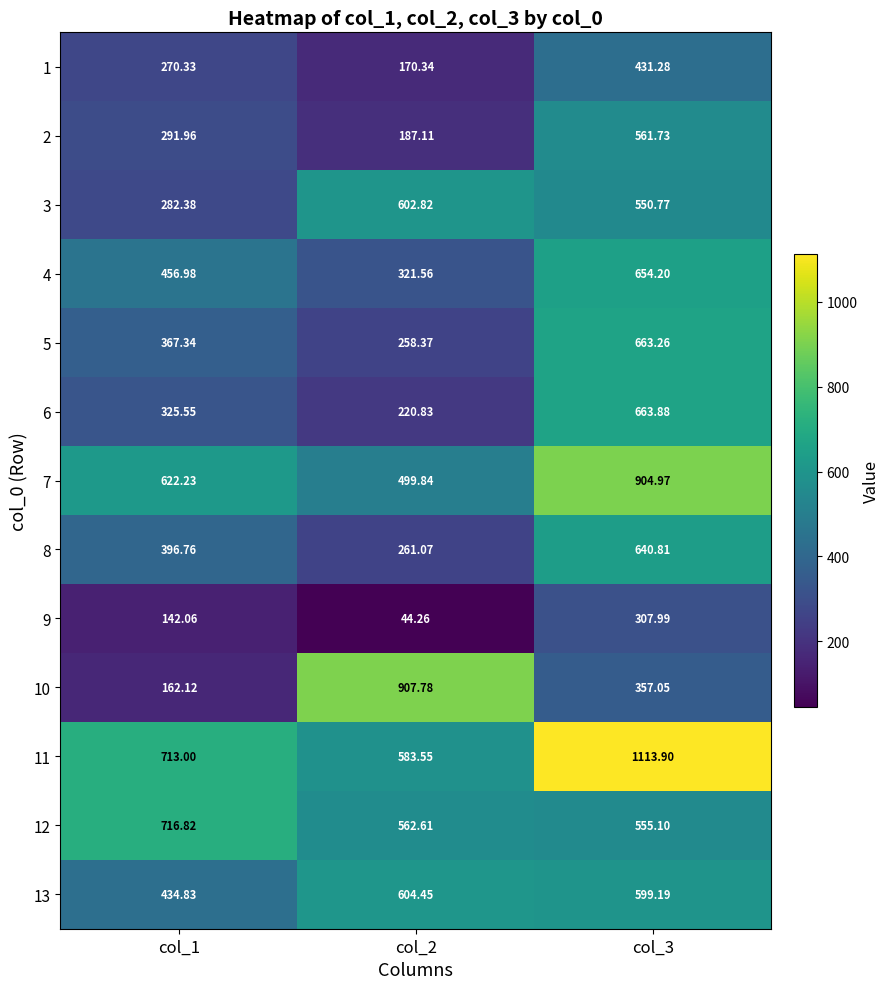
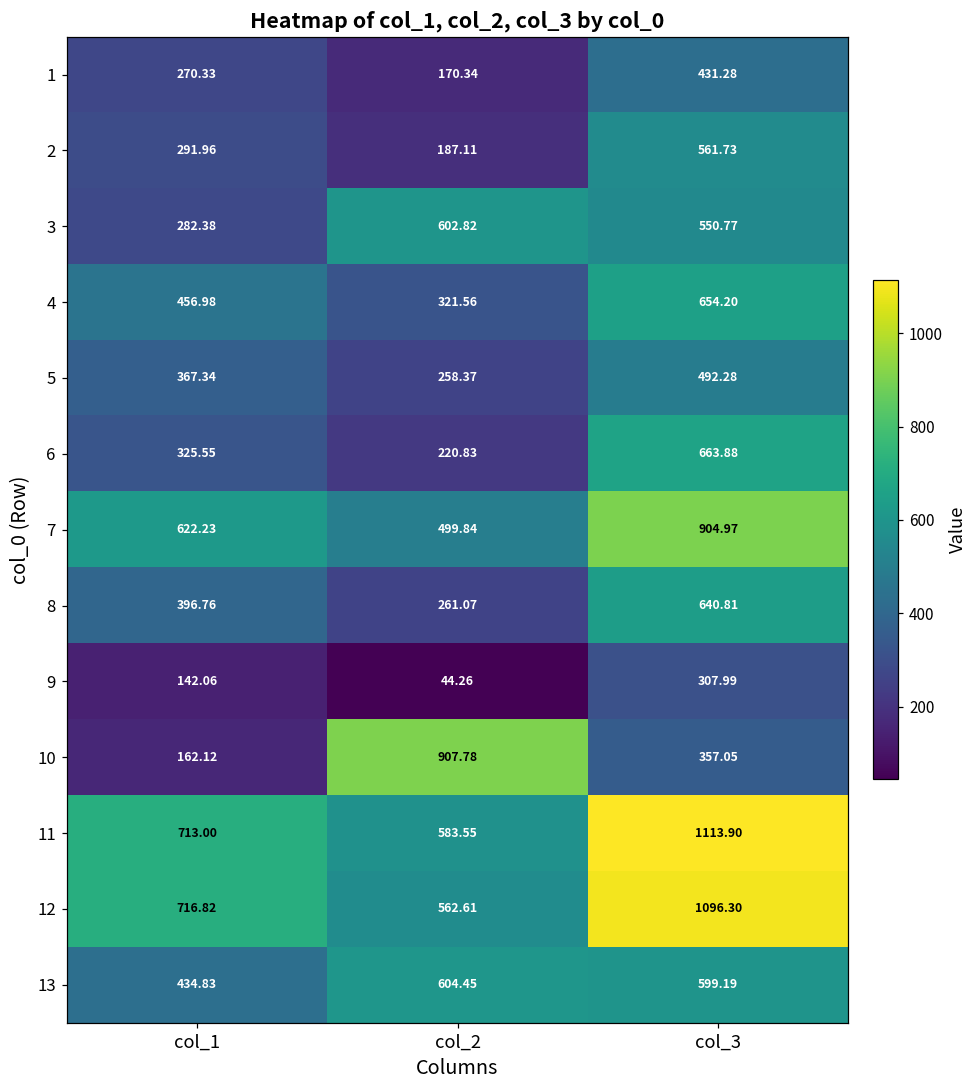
  {
    "1": {
      "col_1": 270.33,
      "col_2": 170.34,
      "col_3": 431.28
    },
    "2": {
      "col_1": 291.96,
      "col_2": 187.11,
      "col_3": 561.73
    },
    "3": {
      "col_1": 282.38,
      "col_2": 602.82,
      "col_3": 550.77
    },
    "4": {
      "col_1": 456.98,
      "col_2": 321.56,
      "col_3": 654.20
    },
    "5": {
      "col_1": 367.34,
      "col_2": 258.37,
-     "col_3": 663.26
+     "col_3": 492.28
    },
    "6": {
      "col_1": 325.55,
      "col_2": 220.83,
      "col_3": 663.88
    },
    "7": {
      "col_1": 622.23,
      "col_2": 499.84,
      "col_3": 904.97
    },
    "8": {
      "col_1": 396.76,
      "col_2": 261.07,
      "col_3": 640.81
    },
    "9": {
      "col_1": 142.06,
      "col_2": 44.26,
      "col_3": 307.99
    },
    "10": {
      "col_1": 162.12,
      "col_2": 907.78,
      "col_3": 357.05
    },
    "11": {
      "col_1": 713.00,
      "col_2": 583.55,
      "col_3": 1113.90
    },
    "12": {
      "col_1": 716.82,
      "col_2": 562.61,
-     "col_3": 555.10
+     "col_3": 1096.30
    },
    "13": {
      "col_1": 434.83,
      "col_2": 604.45,
      "col_3": 599.19
    }
  }
